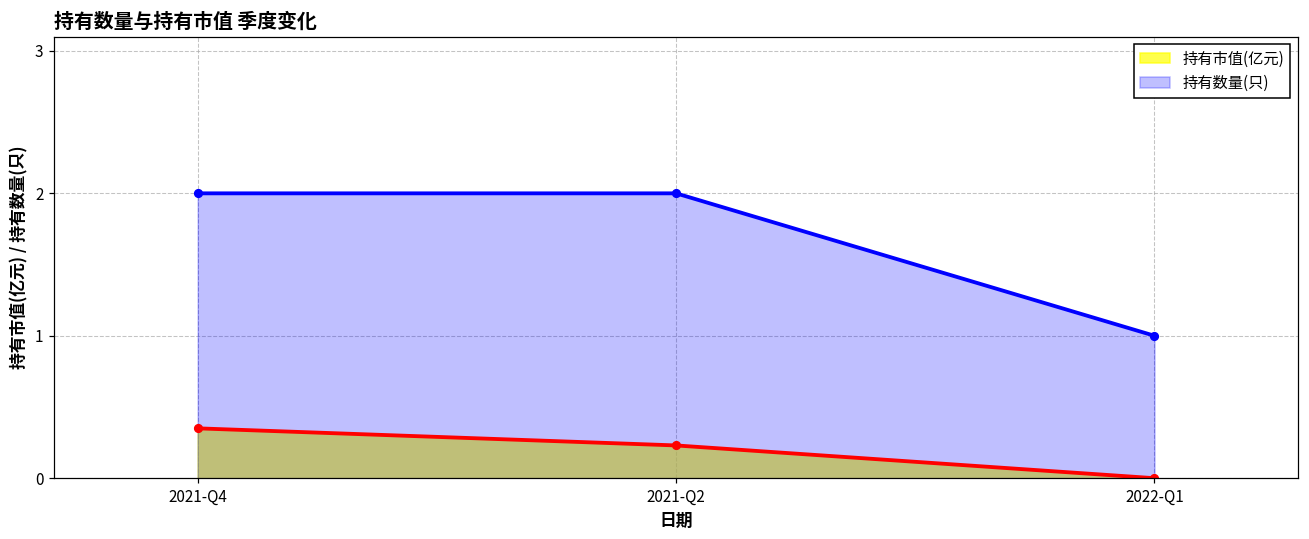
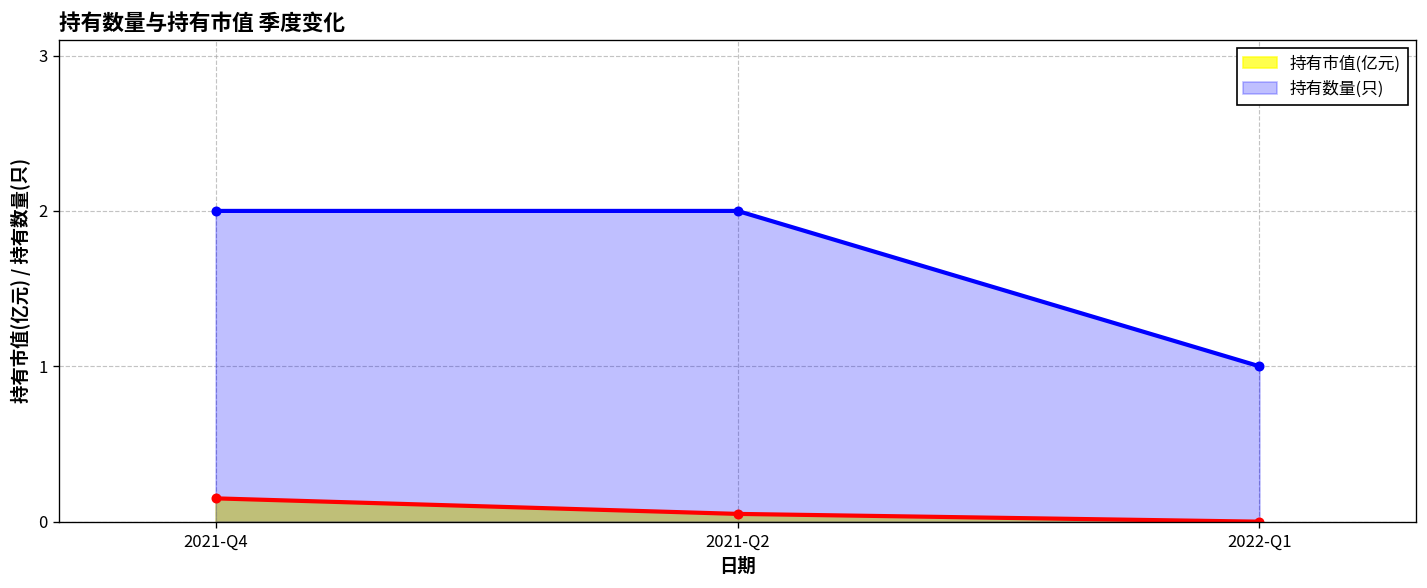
  {
    "持有市值(亿元)": {
-     "2021-Q4": 0.35,
-     "2021-Q2": 0.23,
+     "2021-Q4": 0.15,
+     "2021-Q2": 0.05,
      "2022-Q1": 0.00
    },
    "持有数量(只)": {
      "2021-Q4": 2.00,
      "2021-Q2": 2.00,
      "2022-Q1": 1.00
    }
  }
